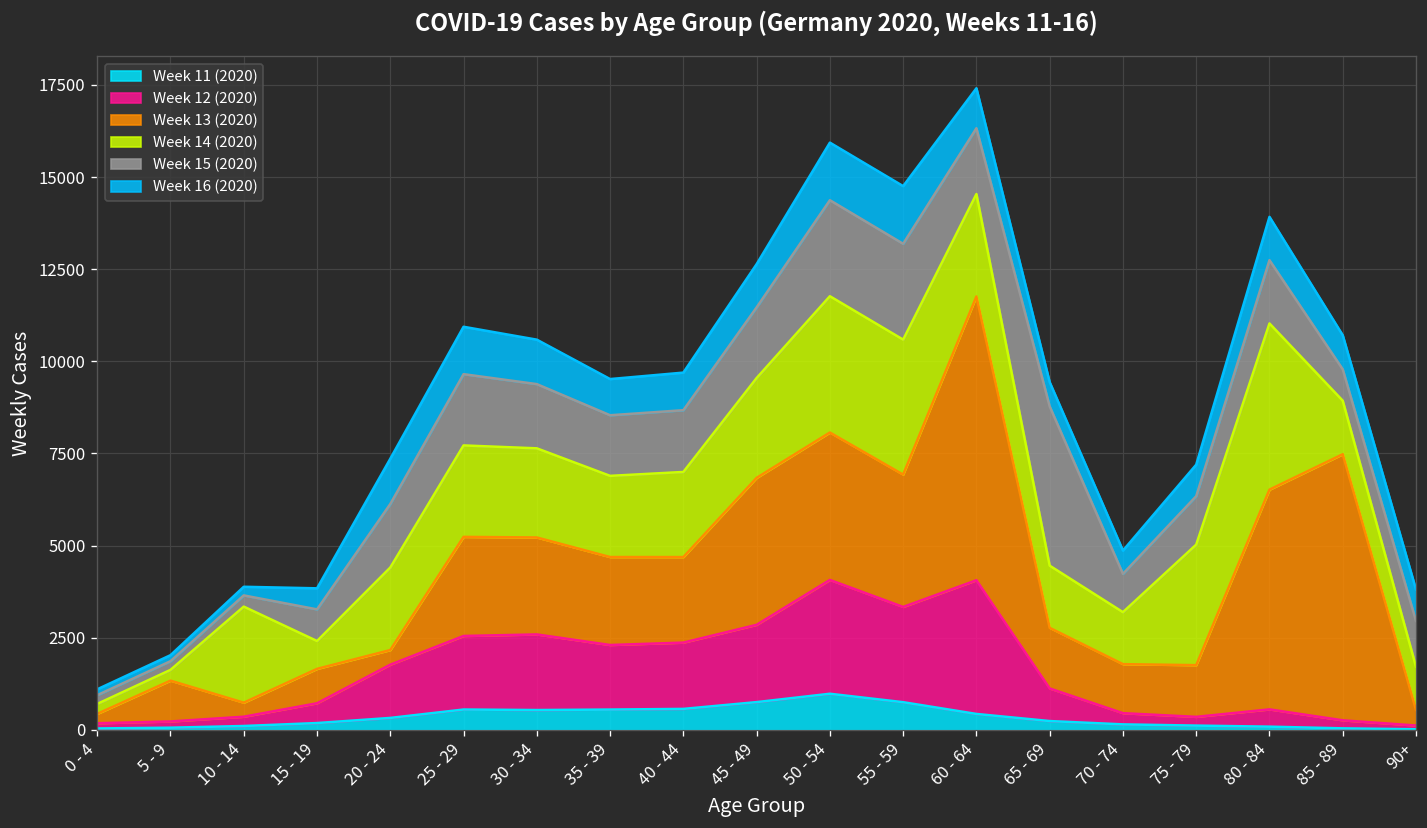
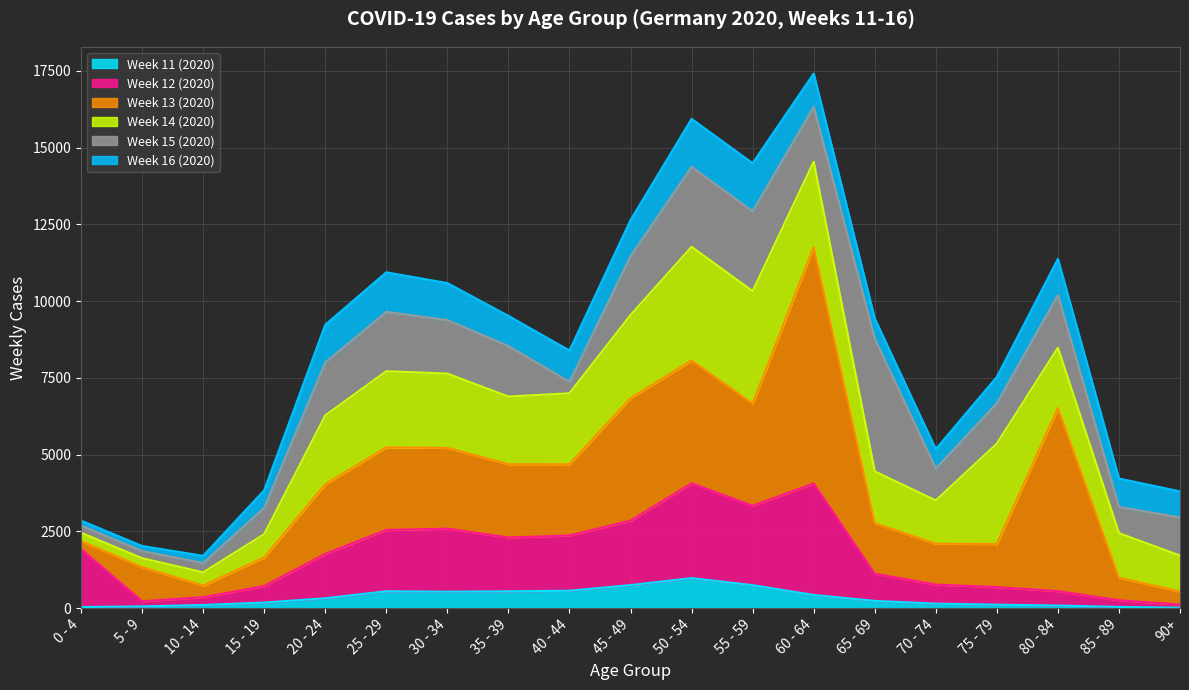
  {
    "Week 12 (2020)": {
-     "0 - 4": 100,
+     "0 - 4": 1900,
      "5 - 9": 200,
      "10 - 14": 300,
      "15 - 19": 500,
      "20 - 24": 1400,
      "25 - 29": 2000,
      "30 - 34": 2100,
      "35 - 39": 1800,
      "40 - 44": 1800,
      "45 - 49": 2100,
      "50 - 54": 3100,
      "55 - 59": 2600,
      "60 - 64": 3600,
      "65 - 69": 900,
-     "70 - 74": 300,
-     "75 - 79": 200,
+     "70 - 74": 600,
+     "75 - 79": 600,
      "80 - 84": 500,
      "85 - 89": 200,
      "90+": 100
    },
    "Week 13 (2020)": {
      "0 - 4": 300,
      "5 - 9": 1100,
      "10 - 14": 400,
      "15 - 19": 900,
-     "20 - 24": 400,
+     "20 - 24": 2300,
      "25 - 29": 2700,
      "30 - 34": 2600,
      "35 - 39": 2400,
      "40 - 44": 2300,
      "45 - 49": 4000,
      "50 - 54": 4000,
-     "55 - 59": 3600,
+     "55 - 59": 3300,
      "60 - 64": 7700,
      "65 - 69": 1600,
      "70 - 74": 1300,
      "75 - 79": 1400,
      "80 - 84": 6000,
-     "85 - 89": 7200,
+     "85 - 89": 700,
      "90+": 400
    },
    "Week 14 (2020)": {
      "0 - 4": 300,
      "5 - 9": 300,
-     "10 - 14": 2600,
+     "10 - 14": 400,
      "15 - 19": 800,
      "20 - 24": 2200,
      "25 - 29": 2500,
      "30 - 34": 2400,
      "35 - 39": 2200,
      "40 - 44": 2300,
      "45 - 49": 2700,
      "50 - 54": 3700,
      "55 - 59": 3700,
      "60 - 64": 2800,
      "65 - 69": 1700,
      "70 - 74": 1400,
      "75 - 79": 3300,
-     "80 - 84": 4500,
+     "80 - 84": 2000,
      "85 - 89": 1500,
      "90+": 1200
    },
    "Week 15 (2020)": {
      "0 - 4": 200,
      "5 - 9": 200,
      "10 - 14": 300,
      "15 - 19": 900,
      "20 - 24": 1700,
      "25 - 29": 1900,
      "30 - 34": 1700,
      "35 - 39": 1600,
-     "40 - 44": 1700,
+     "40 - 44": 400,
      "45 - 49": 1900,
      "50 - 54": 2600,
      "55 - 59": 2600,
      "60 - 64": 1800,
      "65 - 69": 4300,
      "70 - 74": 1000,
      "75 - 79": 1300,
      "80 - 84": 1700,
      "85 - 89": 900,
      "90+": 1200
    }
  }
